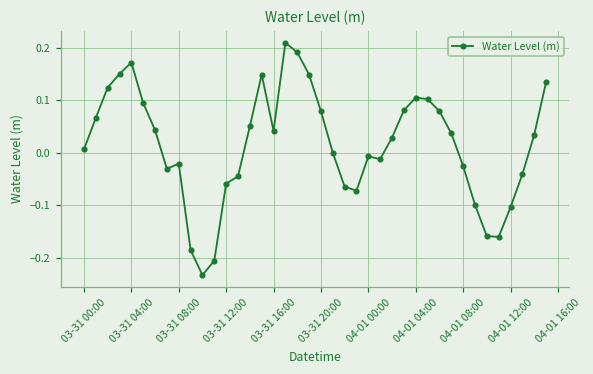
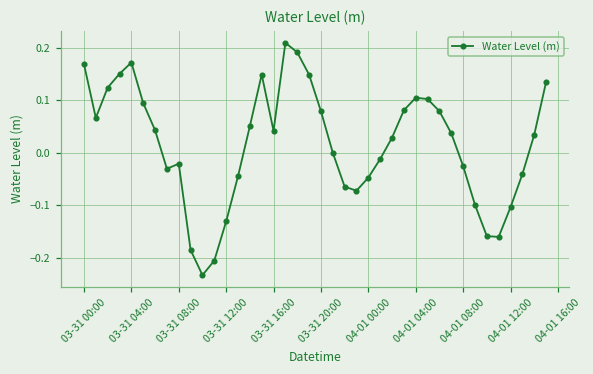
  {
-   "03-31 00:00": 0.01,
+   "03-31 00:00": 0.17,
    "03-31 04:00": 0.17,
    "03-31 08:00": -0.02,
-   "03-31 12:00": -0.06,
+   "03-31 12:00": -0.13,
    "03-31 16:00": 0.04,
    "03-31 20:00": 0.08,
-   "04-01 00:00": -0.01,
+   "04-01 00:00": -0.05,
    "04-01 04:00": 0.11,
    "04-01 08:00": -0.02,
    "04-01 12:00": -0.10
  }
